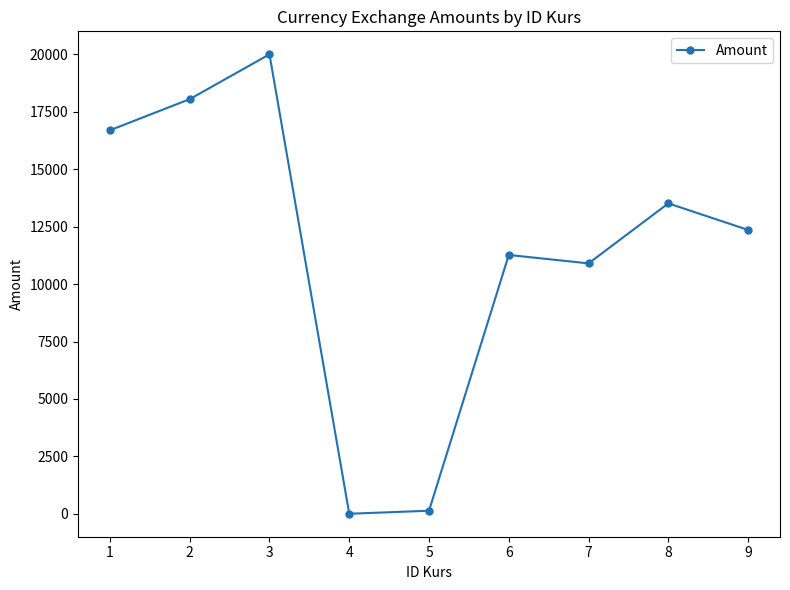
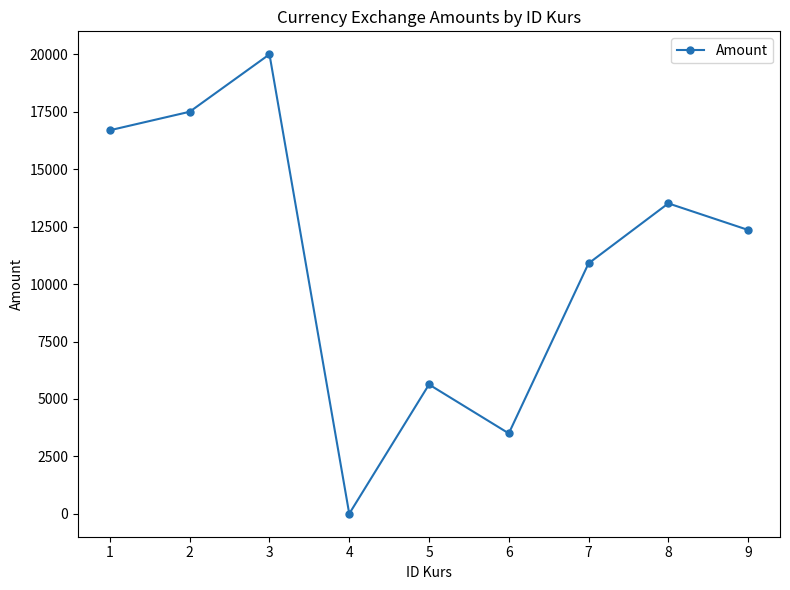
  {
    "1": 16700,
-   "2": 18000,
+   "2": 17500,
    "3": 20000,
    "4": 0,
-   "5": 100,
-   "6": 11300,
+   "5": 5600,
+   "6": 3500,
    "7": 10900,
    "8": 13500,
    "9": 12400
  }
